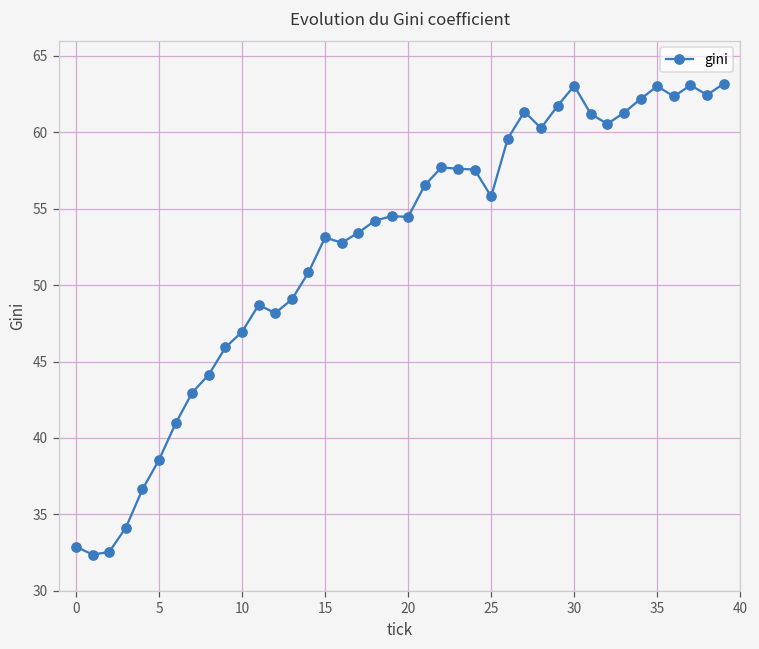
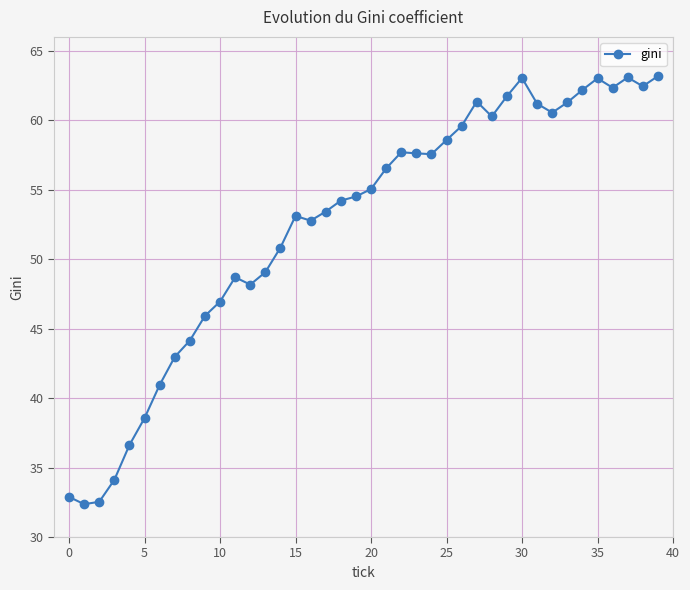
  {
    "0": 32.9,
    "5": 38.6,
    "10": 46.9,
    "15": 53.1,
-   "20": 54.5,
-   "25": 55.8,
+   "20": 55.0,
+   "25": 58.6,
    "30": 63.0,
    "35": 63.0
  }
